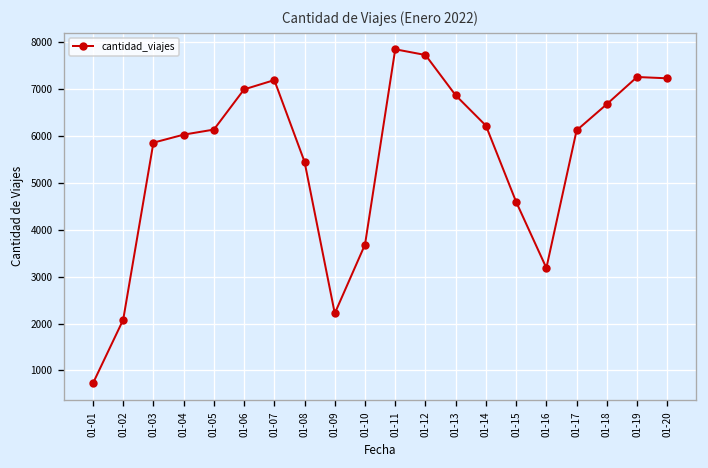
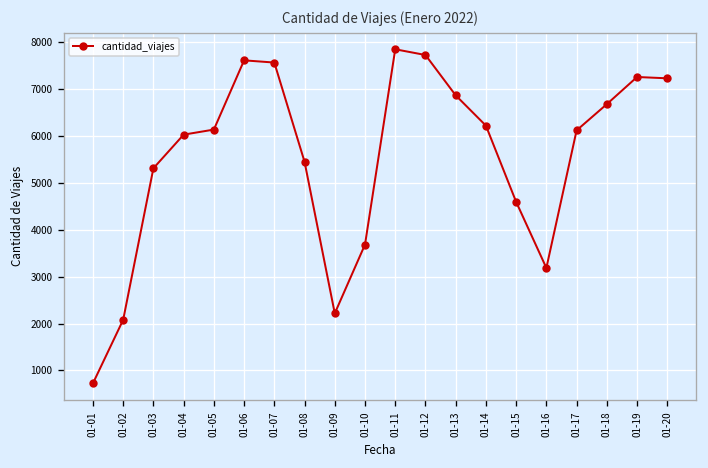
  {
    "01-01": 700,
    "01-02": 2100,
-   "01-03": 5900,
+   "01-03": 5300,
    "01-04": 6000,
    "01-05": 6100,
-   "01-06": 7000,
-   "01-07": 7200,
+   "01-06": 7600,
+   "01-07": 7600,
    "01-08": 5400,
    "01-09": 2200,
    "01-10": 3700,
    "01-11": 7800,
    "01-12": 7700,
    "01-13": 6900,
    "01-14": 6200,
    "01-15": 4600,
    "01-16": 3200,
    "01-17": 6100,
    "01-18": 6700,
    "01-19": 7300,
    "01-20": 7200
  }
